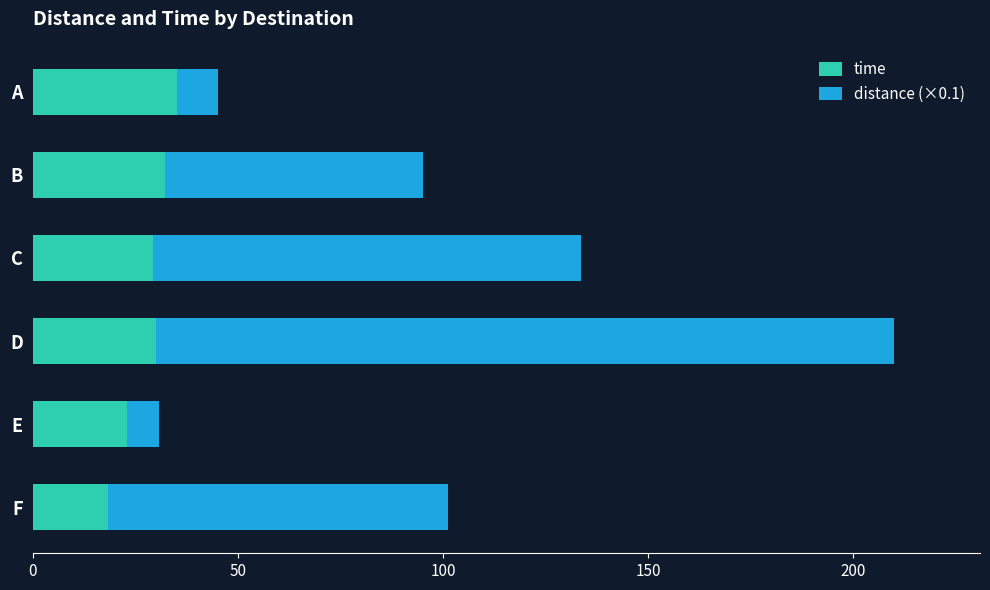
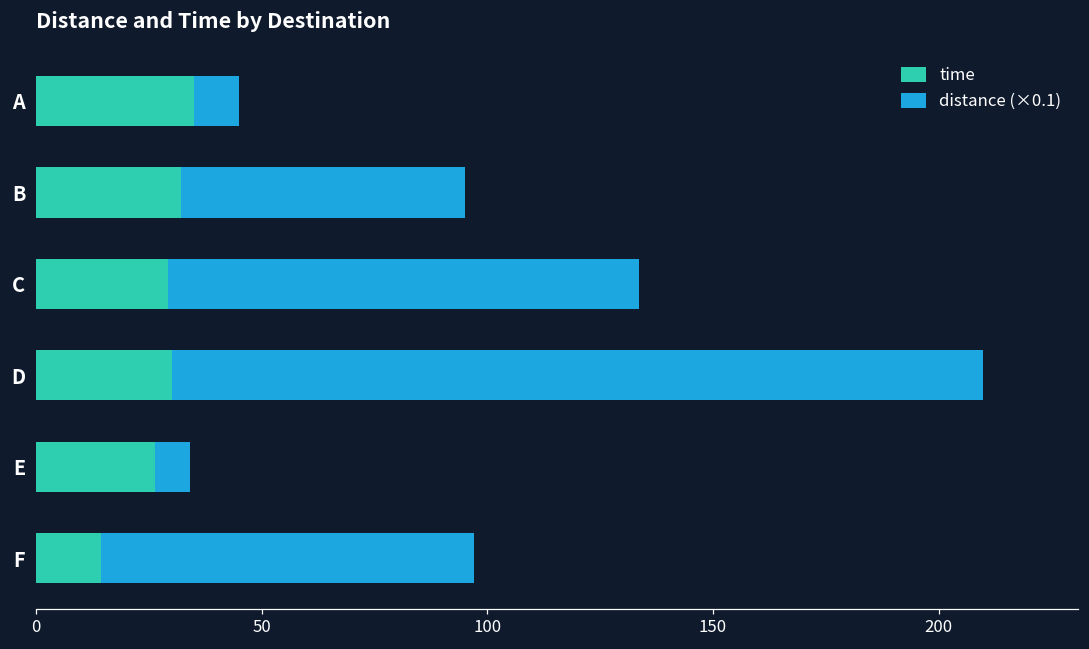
  {
    "time": {
      "A": 35,
      "B": 32,
      "C": 29,
      "D": 30,
-     "E": 23,
-     "F": 18
+     "E": 26,
+     "F": 14
    },
    "distance (×0.1)": {
      "A": 10,
      "B": 63,
      "C": 104,
      "D": 180,
      "E": 8,
      "F": 83
    }
  }
